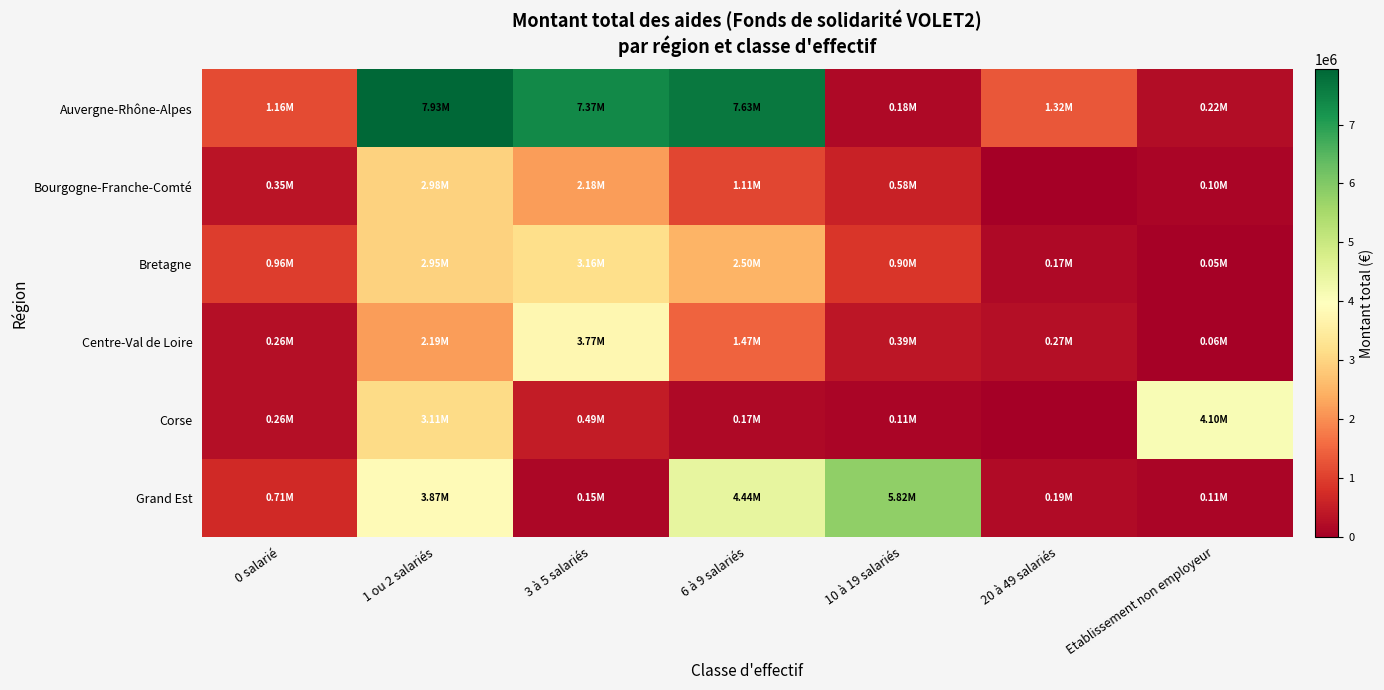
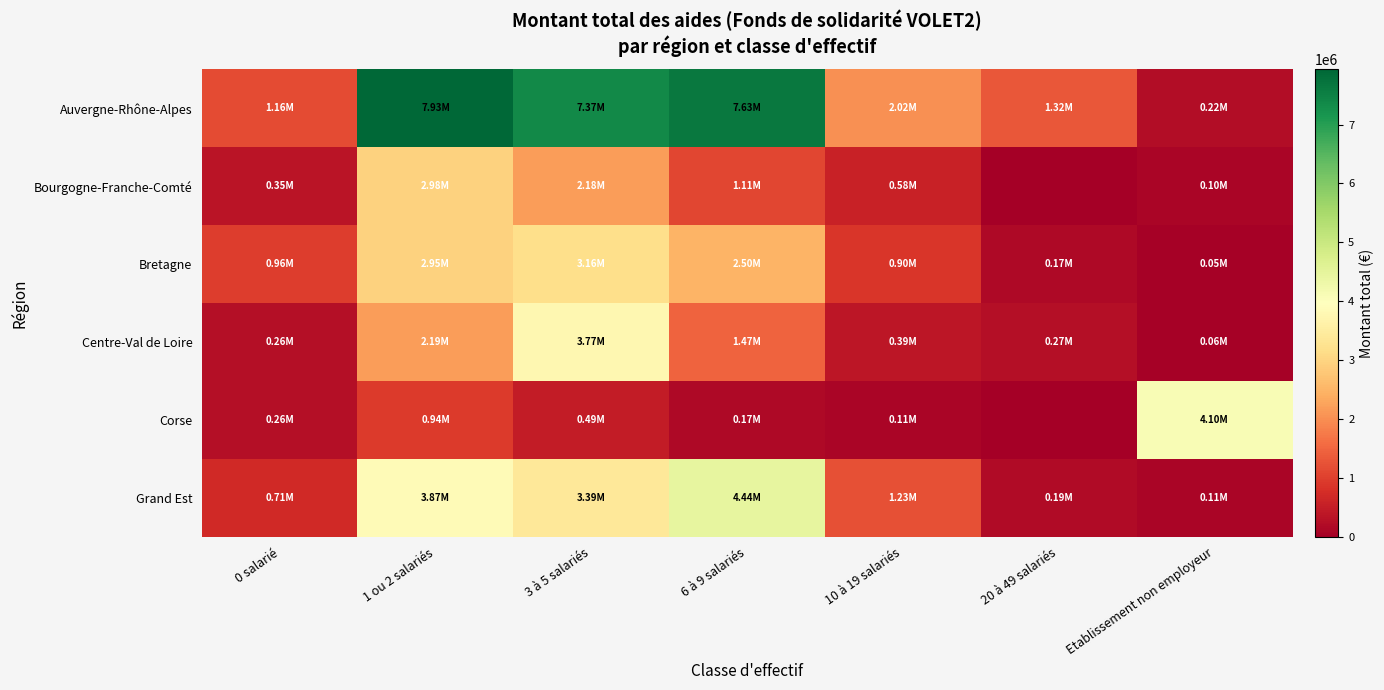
  {
    "Auvergne-Rhône-Alpes": {
      "0 salarié": "1.16M",
      "1 ou 2 salariés": "7.93M",
      "3 à 5 salariés": "7.37M",
      "6 à 9 salariés": "7.63M",
-     "10 à 19 salariés": "0.18M",
+     "10 à 19 salariés": "2.02M",
      "20 à 49 salariés": "1.32M",
      "Etablissement non employeur": "0.22M"
    },
    "Bourgogne-Franche-Comté": {
      "0 salarié": "0.35M",
      "1 ou 2 salariés": "2.98M",
      "3 à 5 salariés": "2.18M",
      "6 à 9 salariés": "1.11M",
      "10 à 19 salariés": "0.58M",
      "Etablissement non employeur": "0.10M"
    },
    "Bretagne": {
      "0 salarié": "0.96M",
      "1 ou 2 salariés": "2.95M",
      "3 à 5 salariés": "3.16M",
      "6 à 9 salariés": "2.50M",
      "10 à 19 salariés": "0.90M",
      "20 à 49 salariés": "0.17M",
      "Etablissement non employeur": "0.05M"
    },
    "Centre-Val de Loire": {
      "0 salarié": "0.26M",
      "1 ou 2 salariés": "2.19M",
      "3 à 5 salariés": "3.77M",
      "6 à 9 salariés": "1.47M",
      "10 à 19 salariés": "0.39M",
      "20 à 49 salariés": "0.27M",
      "Etablissement non employeur": "0.06M"
    },
    "Corse": {
      "0 salarié": "0.26M",
-     "1 ou 2 salariés": "3.11M",
+     "1 ou 2 salariés": "0.94M",
      "3 à 5 salariés": "0.49M",
      "6 à 9 salariés": "0.17M",
      "10 à 19 salariés": "0.11M",
      "Etablissement non employeur": "4.10M"
    },
    "Grand Est": {
      "0 salarié": "0.71M",
      "1 ou 2 salariés": "3.87M",
-     "3 à 5 salariés": "0.15M",
+     "3 à 5 salariés": "3.39M",
      "6 à 9 salariés": "4.44M",
-     "10 à 19 salariés": "5.82M",
+     "10 à 19 salariés": "1.23M",
      "20 à 49 salariés": "0.19M",
      "Etablissement non employeur": "0.11M"
    }
  }
